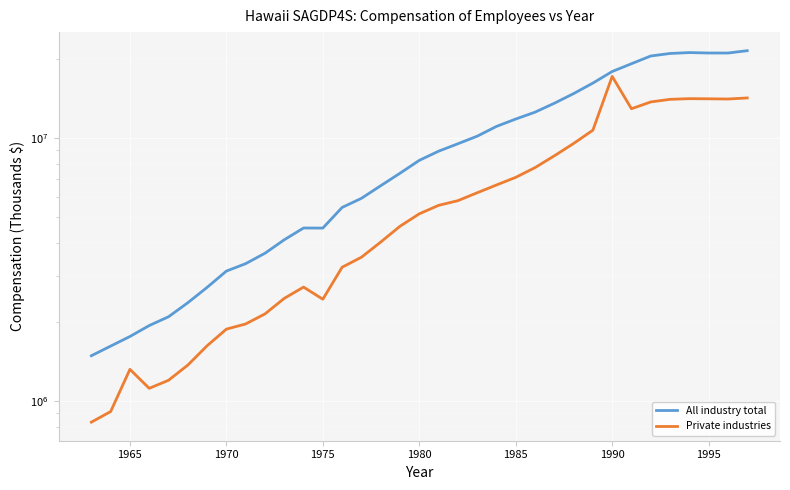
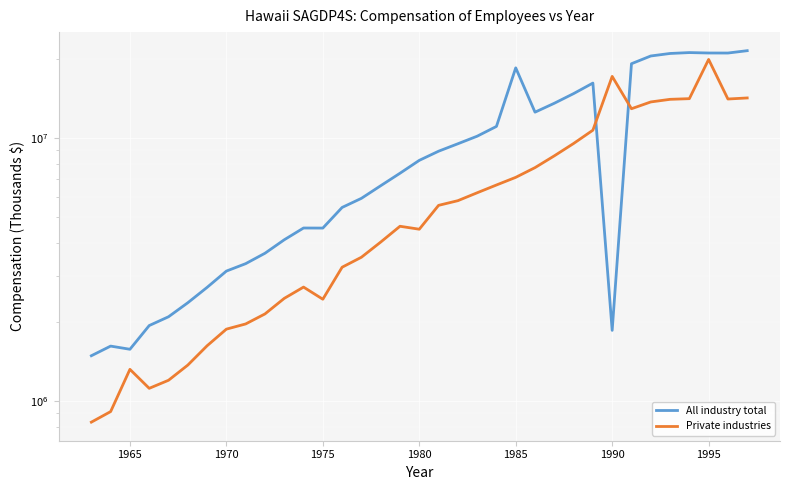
  {
    "All industry total": {
-     "1965": 1800000,
+     "1965": 1600000,
      "1970": 3100000,
      "1975": 4600000,
      "1980": 8200000,
-     "1985": 12000000,
-     "1990": 18000000,
+     "1985": 19000000,
+     "1990": 1900000,
      "1995": 21000000
    },
    "Private industries": {
      "1965": 1300000,
      "1970": 1900000,
      "1975": 2400000,
-     "1980": 5200000,
+     "1980": 4500000,
      "1985": 7100000,
      "1990": 17000000,
-     "1995": 14000000
+     "1995": 20000000
    }
  }
